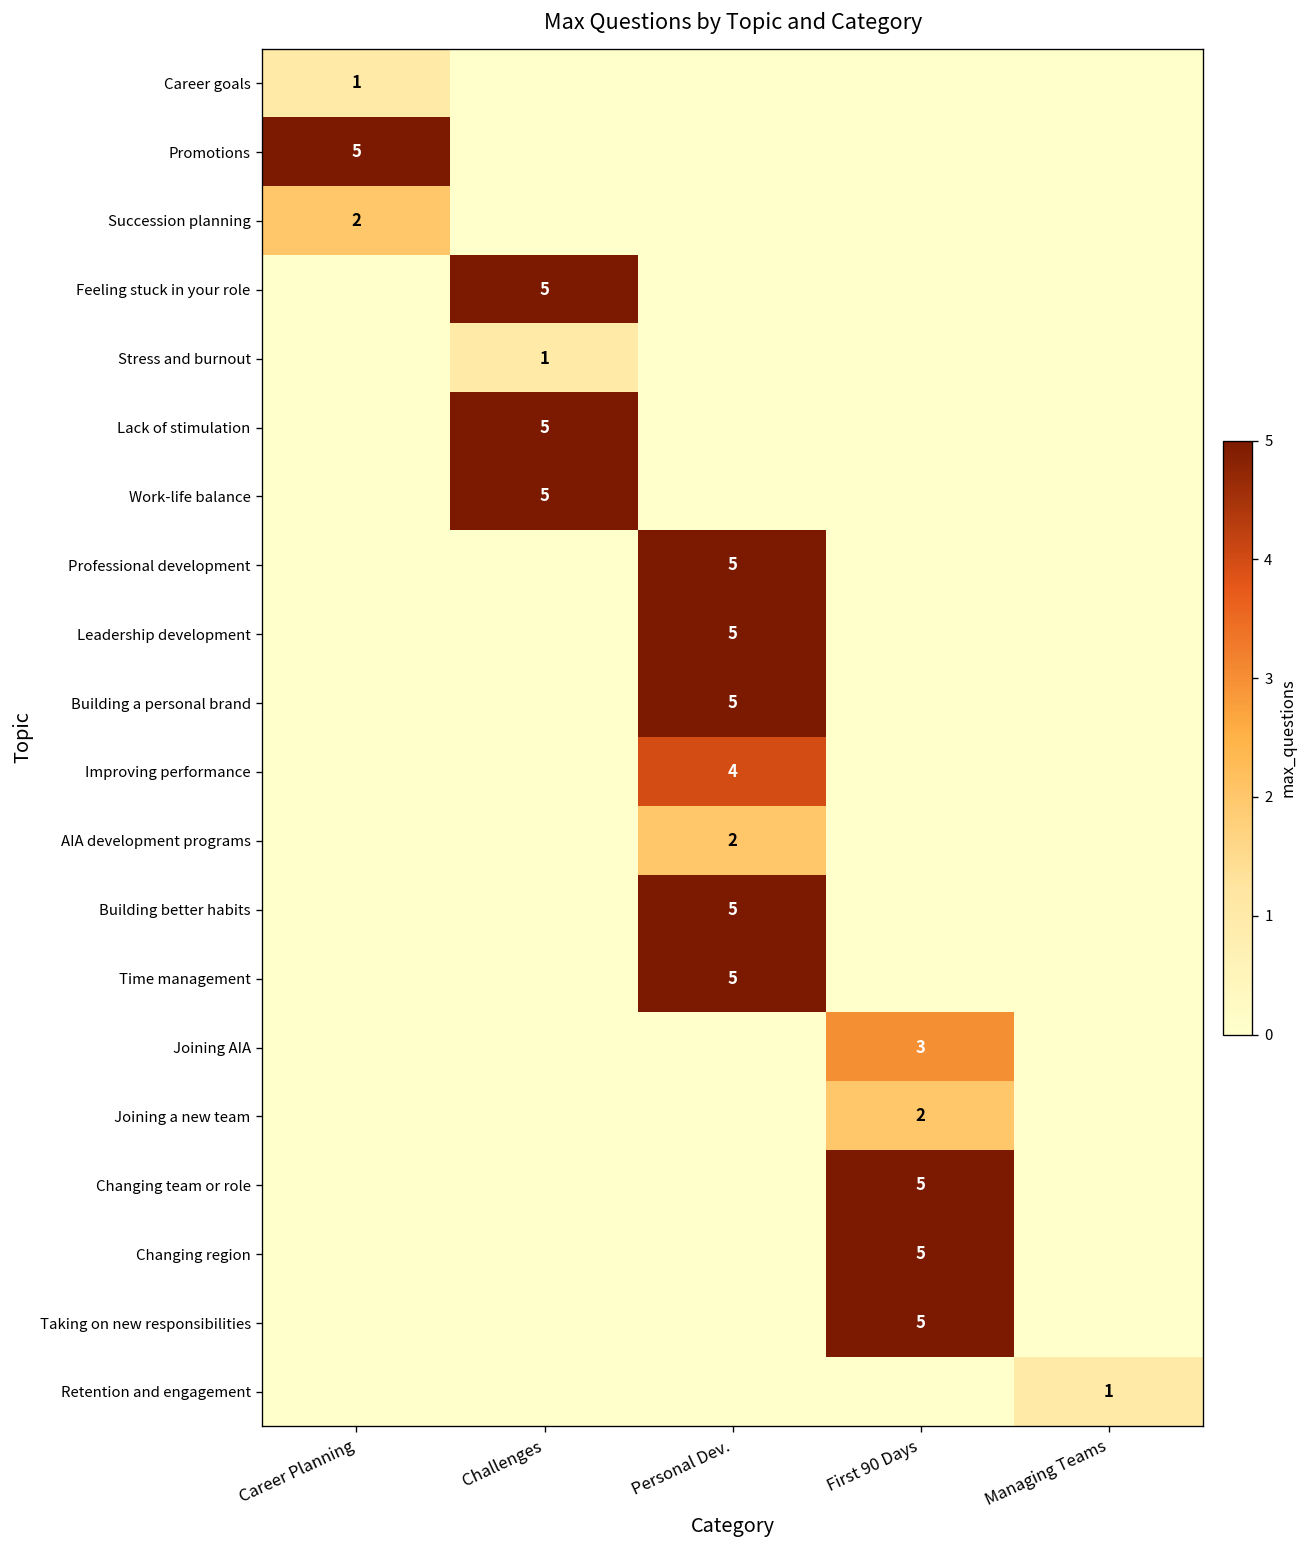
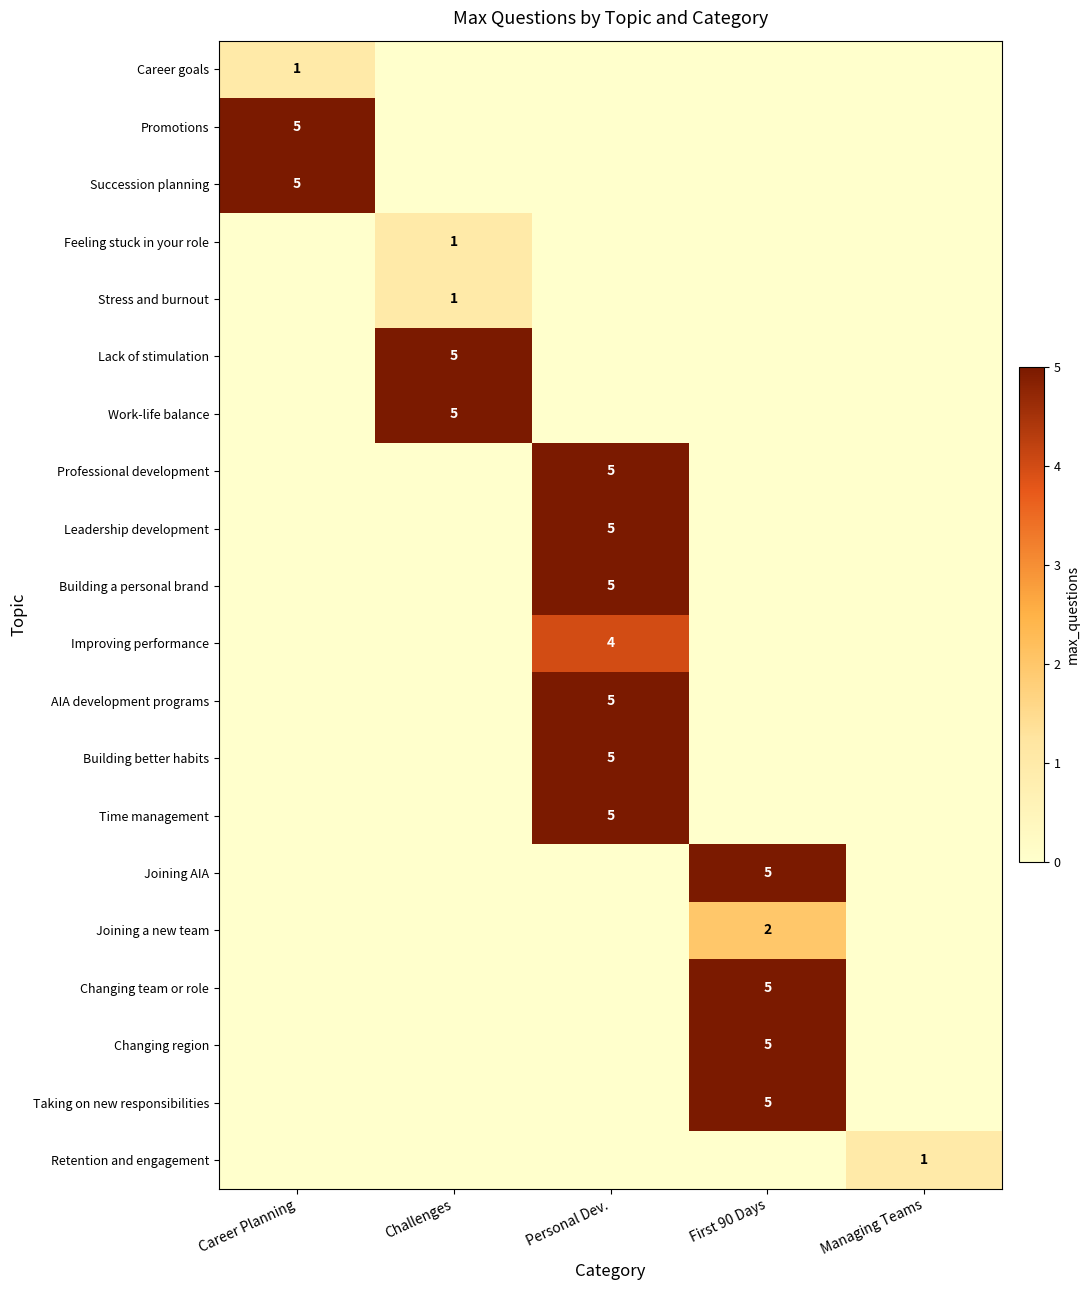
  {
    "Career goals": {
      "Career Planning": 1
    },
    "Promotions": {
      "Career Planning": 5
    },
    "Succession planning": {
-     "Career Planning": 2
+     "Career Planning": 5
    },
    "Feeling stuck in your role": {
-     "Challenges": 5
+     "Challenges": 1
    },
    "Stress and burnout": {
      "Challenges": 1
    },
    "Lack of stimulation": {
      "Challenges": 5
    },
    "Work-life balance": {
      "Challenges": 5
    },
    "Professional development": {
      "Personal Dev.": 5
    },
    "Leadership development": {
      "Personal Dev.": 5
    },
    "Building a personal brand": {
      "Personal Dev.": 5
    },
    "Improving performance": {
      "Personal Dev.": 4
    },
    "AIA development programs": {
-     "Personal Dev.": 2
+     "Personal Dev.": 5
    },
    "Building better habits": {
      "Personal Dev.": 5
    },
    "Time management": {
      "Personal Dev.": 5
    },
    "Joining AIA": {
-     "First 90 Days": 3
+     "First 90 Days": 5
    },
    "Joining a new team": {
      "First 90 Days": 2
    },
    "Changing team or role": {
      "First 90 Days": 5
    },
    "Changing region": {
      "First 90 Days": 5
    },
    "Taking on new responsibilities": {
      "First 90 Days": 5
    },
    "Retention and engagement": {
      "Managing Teams": 1
    }
  }
